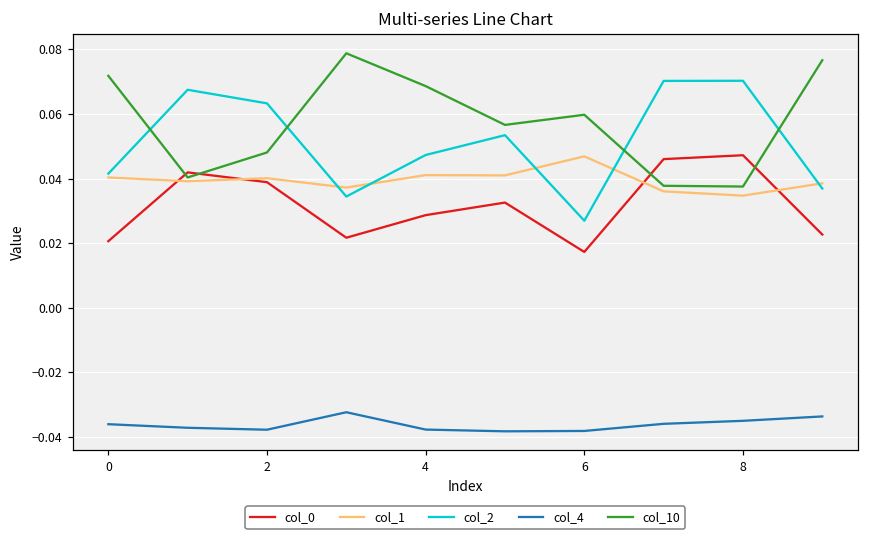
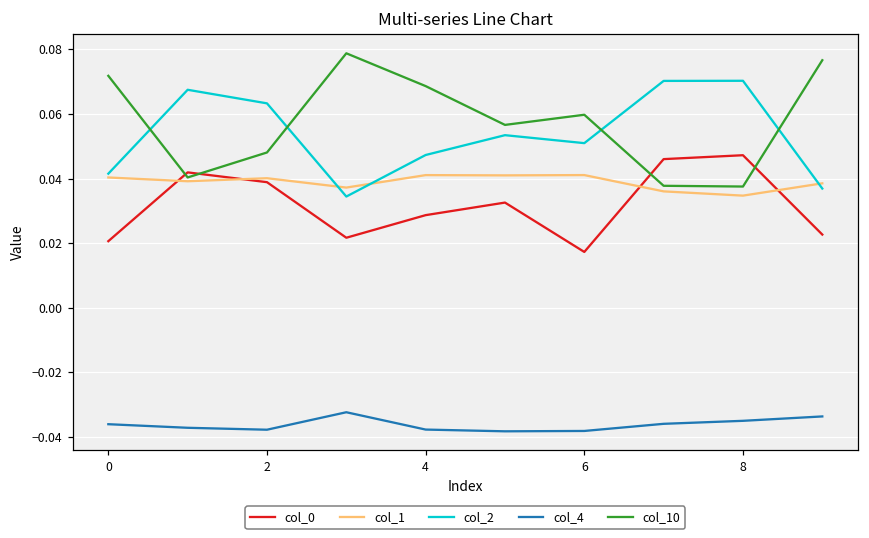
  {
    "col_0": {
      "0": 0.021,
      "2": 0.039,
      "4": 0.029,
      "6": 0.017,
      "8": 0.047
    },
    "col_1": {
      "0": 0.040,
      "2": 0.040,
      "4": 0.041,
-     "6": 0.047,
+     "6": 0.041,
      "8": 0.035
    },
    "col_2": {
      "0": 0.042,
      "2": 0.063,
      "4": 0.047,
-     "6": 0.027,
+     "6": 0.051,
      "8": 0.070
    },
    "col_4": {
      "0": -0.036,
      "2": -0.038,
      "4": -0.038,
      "6": -0.038,
      "8": -0.035
    },
    "col_10": {
      "0": 0.072,
      "2": 0.048,
      "4": 0.069,
      "6": 0.060,
      "8": 0.038
    }
  }
